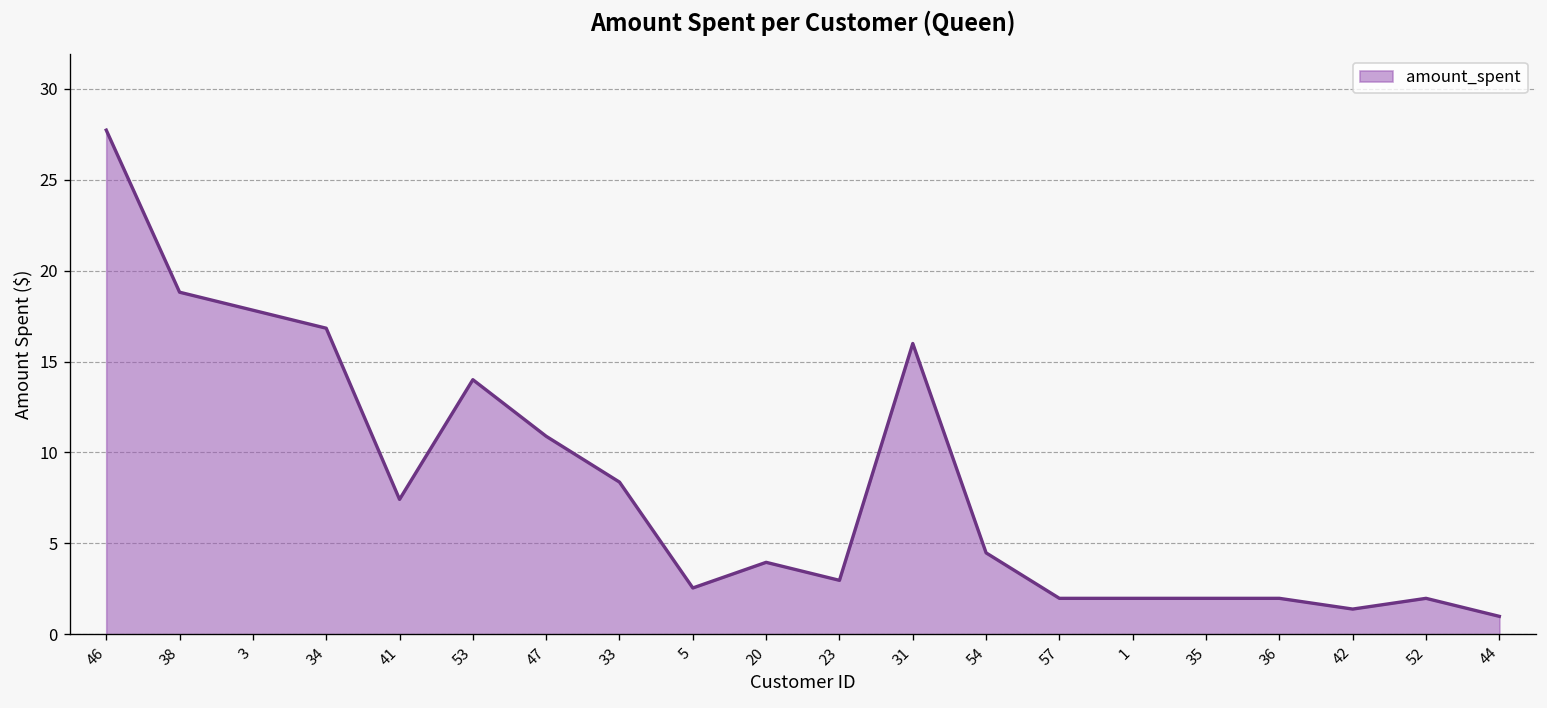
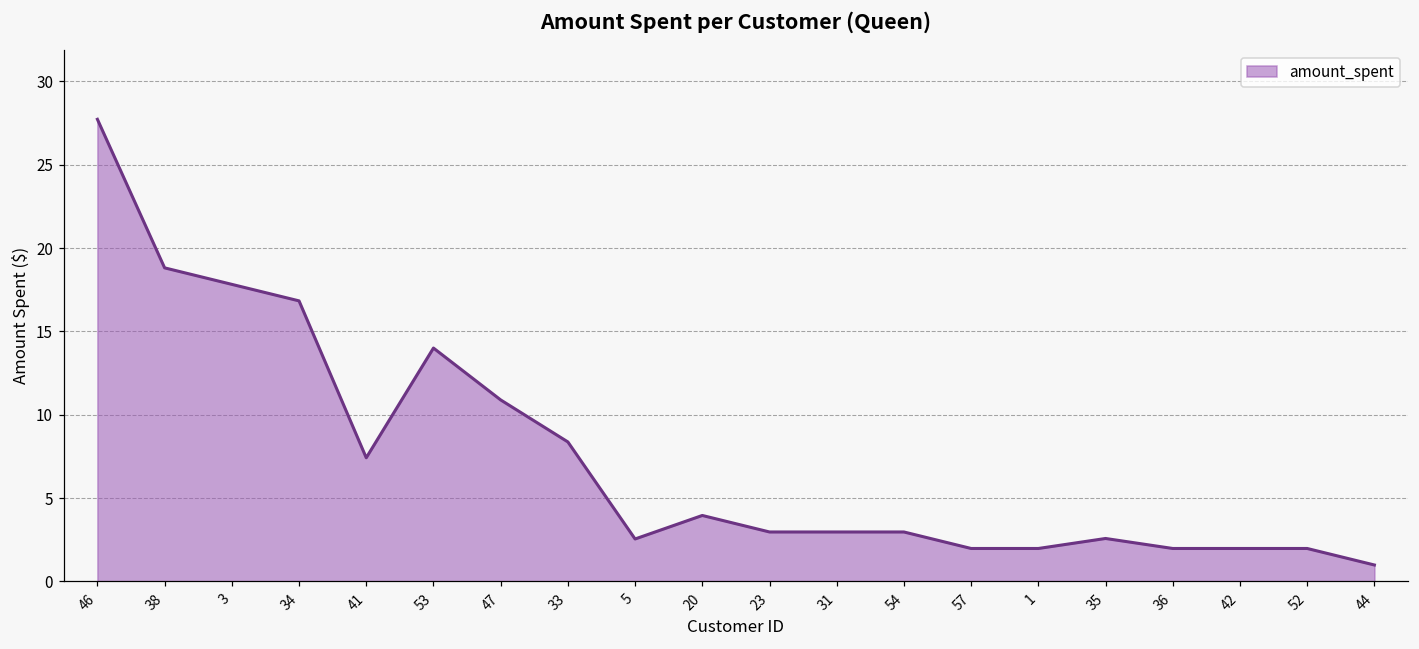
  {
    "46": 27.7,
    "38": 18.8,
    "3": 17.8,
    "34": 16.8,
    "41": 7.4,
    "53": 14.0,
    "47": 10.9,
    "33": 8.4,
    "5": 2.6,
    "20": 4.0,
    "23": 3.0,
-   "31": 16.0,
-   "54": 4.5,
+   "31": 3.0,
+   "54": 3.0,
    "57": 2.0,
    "1": 2.0,
-   "35": 2.0,
+   "35": 2.6,
    "36": 2.0,
-   "42": 1.4,
+   "42": 2.0,
    "52": 2.0,
    "44": 1.0
  }
